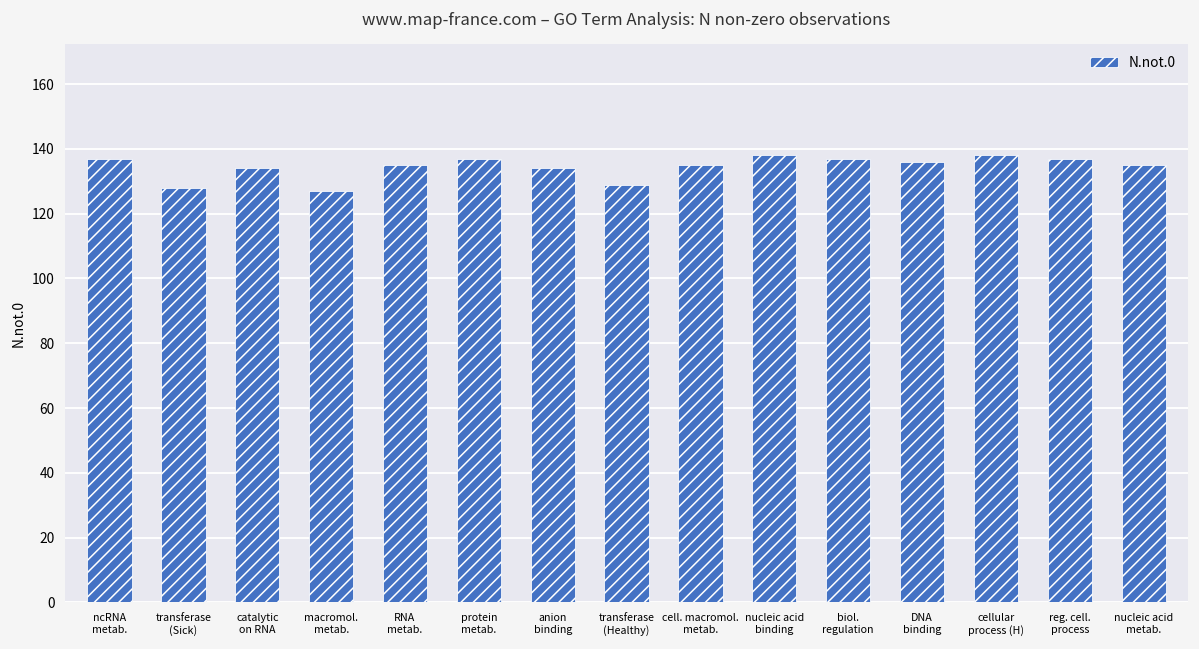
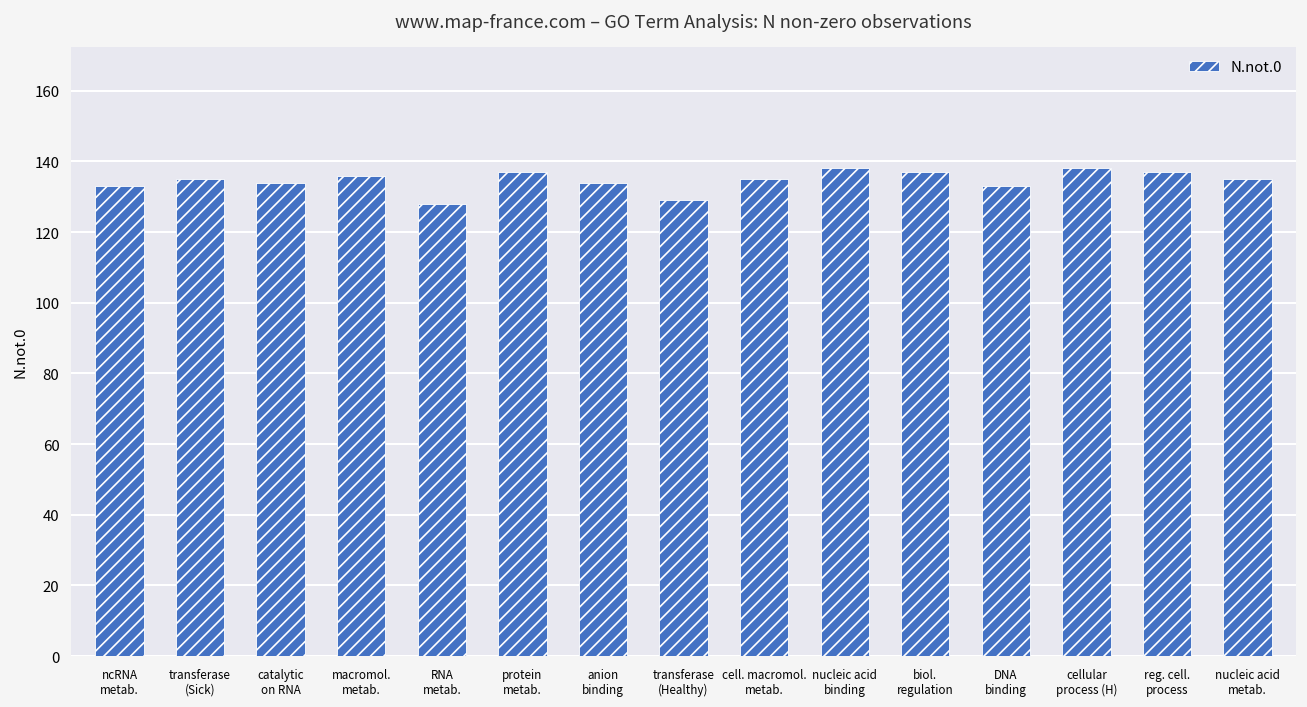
  {
-   "ncRNA metab.": 137,
-   "transferase (Sick)": 128,
+   "ncRNA metab.": 133,
+   "transferase (Sick)": 135,
    "catalytic on RNA": 134,
-   "macromol. metab.": 127,
-   "RNA metab.": 135,
+   "macromol. metab.": 136,
+   "RNA metab.": 128,
    "protein metab.": 137,
    "anion binding": 134,
    "transferase (Healthy)": 129,
    "cell. macromol. metab.": 135,
    "nucleic acid binding": 138,
    "biol. regulation": 137,
-   "DNA binding": 136,
+   "DNA binding": 133,
    "cellular process (H)": 138,
    "reg. cell. process": 137,
    "nucleic acid metab.": 135
  }
